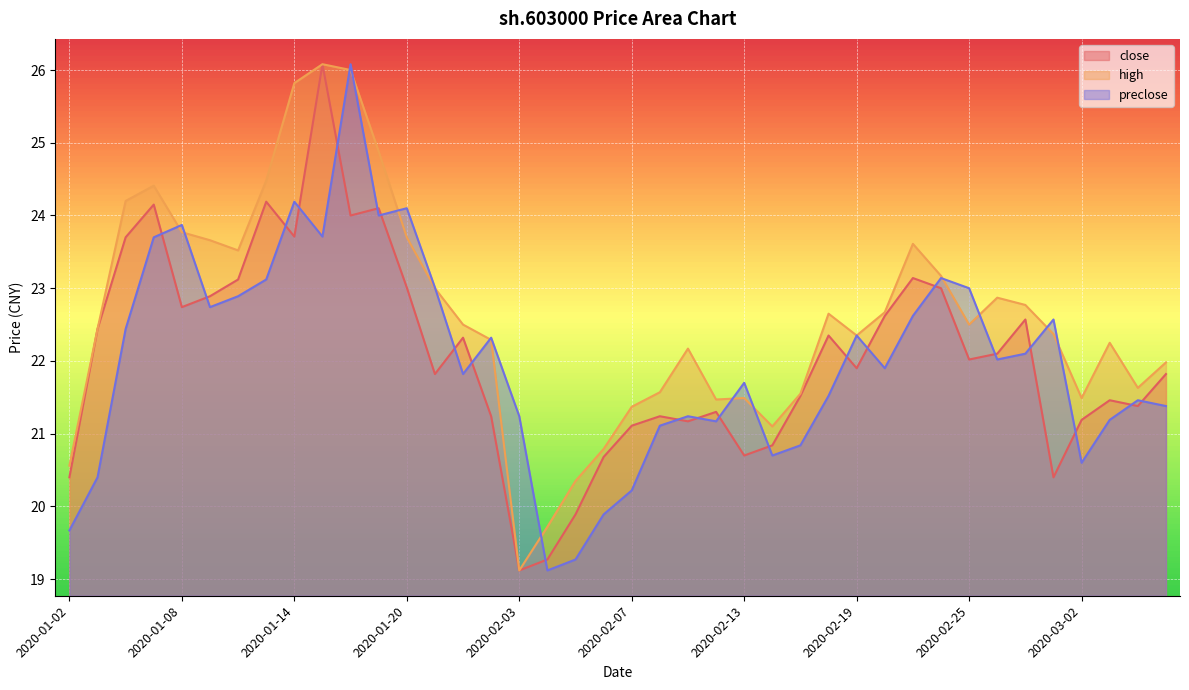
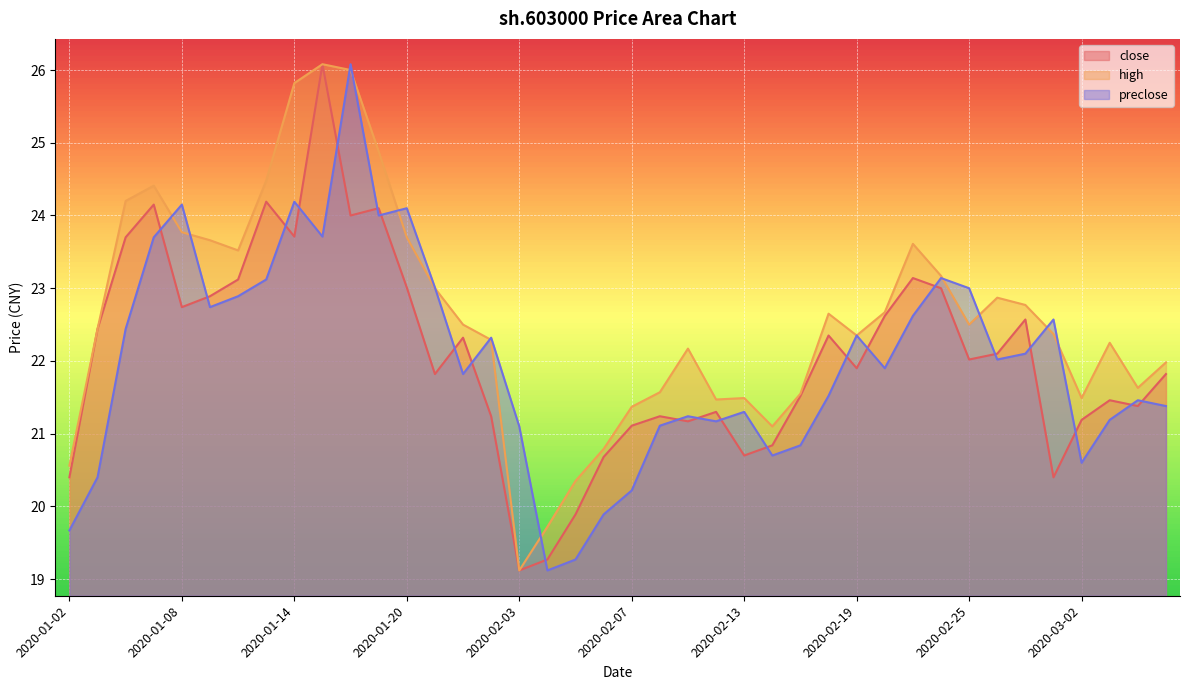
  {
    "preclose": {
      "2020-01-02": 19.7,
-     "2020-01-08": 23.9,
+     "2020-01-08": 24.2,
      "2020-01-14": 24.2,
      "2020-01-20": 24.1,
-     "2020-02-03": 21.2,
+     "2020-02-03": 21.1,
      "2020-02-07": 20.2,
-     "2020-02-13": 21.7,
+     "2020-02-13": 21.3,
      "2020-02-25": 23.0,
      "2020-03-02": 20.6
    }
  }
